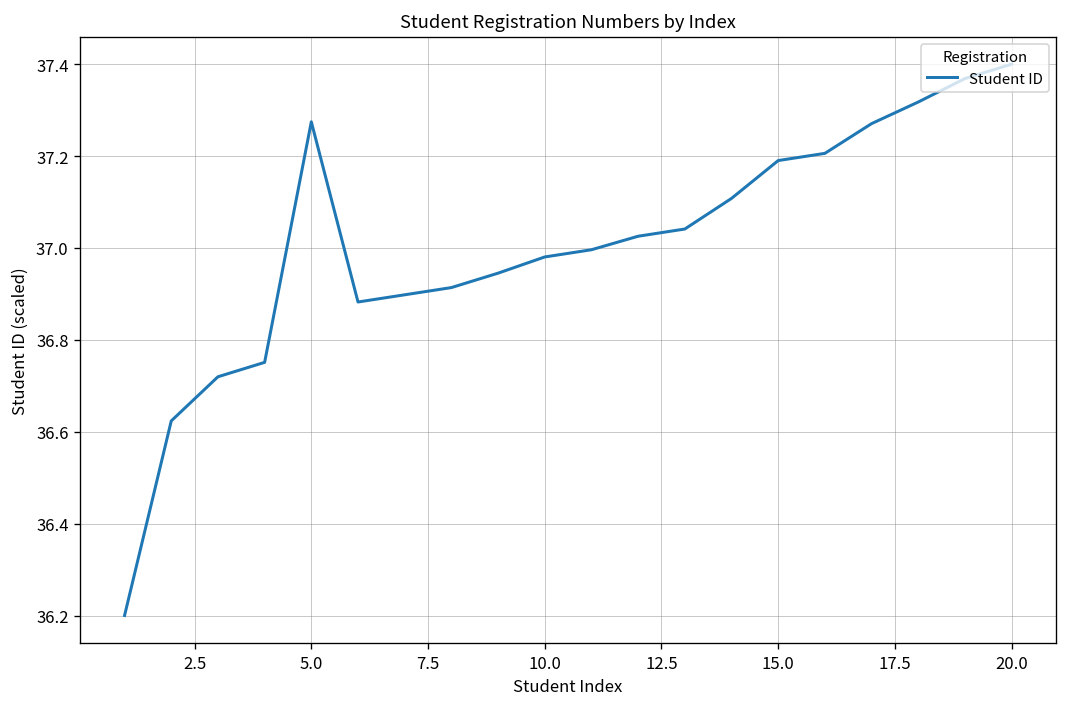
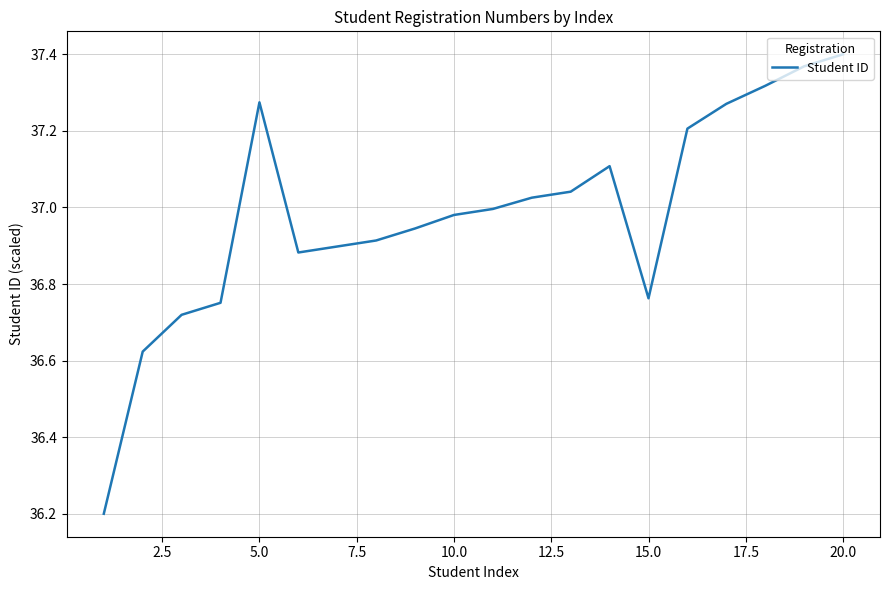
  {
    "5.0": 37.27,
    "10.0": 36.98,
-   "15.0": 37.19
+   "15.0": 36.76
  }
